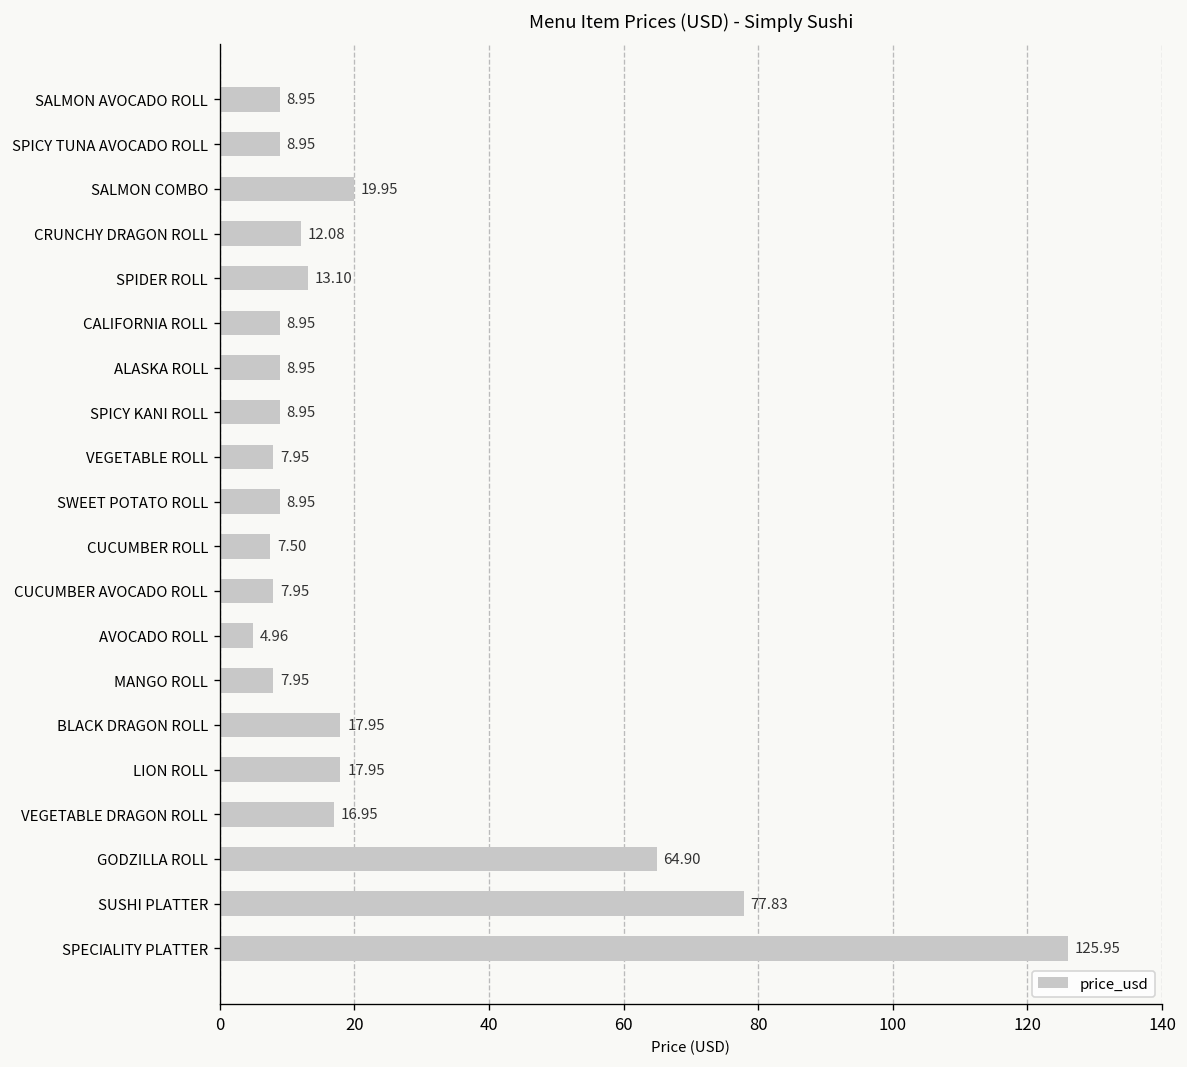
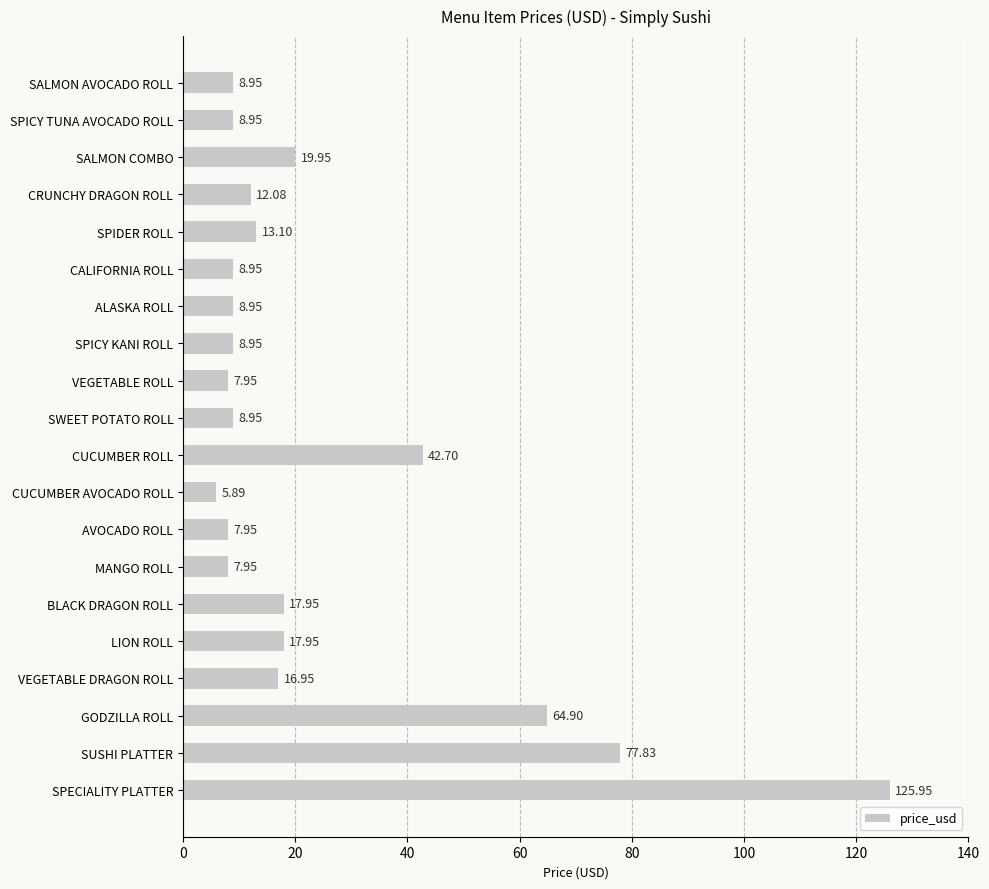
  {
    "SALMON AVOCADO ROLL": 8.95,
    "SPICY TUNA AVOCADO ROLL": 8.95,
    "SALMON COMBO": 19.95,
    "CRUNCHY DRAGON ROLL": 12.08,
    "SPIDER ROLL": 13.10,
    "CALIFORNIA ROLL": 8.95,
    "ALASKA ROLL": 8.95,
    "SPICY KANI ROLL": 8.95,
    "VEGETABLE ROLL": 7.95,
    "SWEET POTATO ROLL": 8.95,
-   "CUCUMBER ROLL": 7.50,
-   "CUCUMBER AVOCADO ROLL": 7.95,
-   "AVOCADO ROLL": 4.96,
+   "CUCUMBER ROLL": 42.70,
+   "CUCUMBER AVOCADO ROLL": 5.89,
+   "AVOCADO ROLL": 7.95,
    "MANGO ROLL": 7.95,
    "BLACK DRAGON ROLL": 17.95,
    "LION ROLL": 17.95,
    "VEGETABLE DRAGON ROLL": 16.95,
    "GODZILLA ROLL": 64.90,
    "SUSHI PLATTER": 77.83,
    "SPECIALITY PLATTER": 125.95
  }
